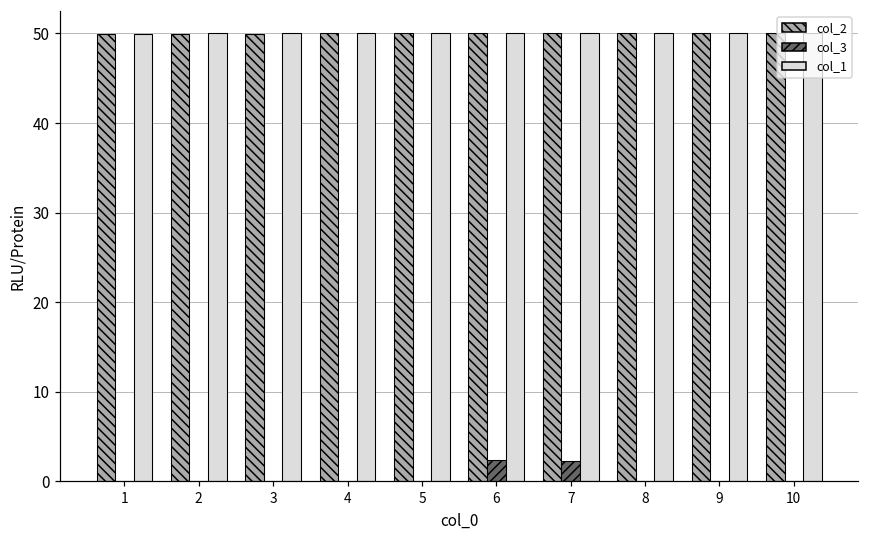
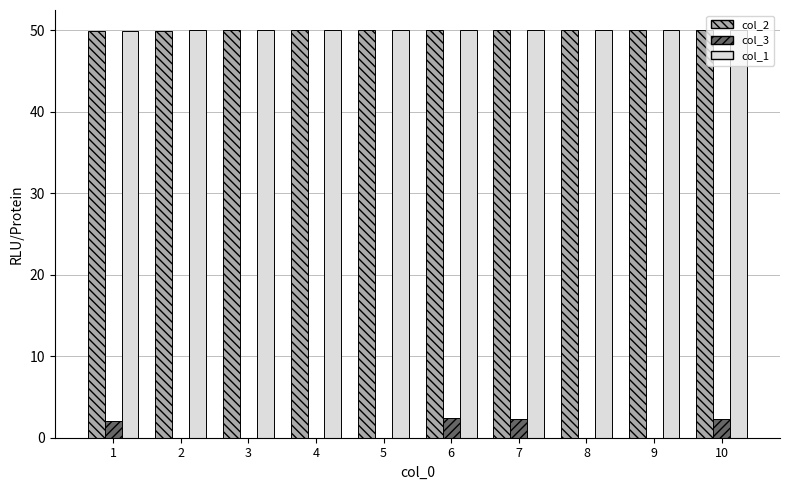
  {
    "col_2": {
      "1": 50,
      "2": 50,
      "3": 50,
      "4": 50,
      "5": 50,
      "6": 50,
      "7": 50,
      "8": 50,
      "9": 50,
      "10": 50
    },
    "col_3": {
-     "1": 0,
+     "1": 2,
      "6": 2,
      "7": 2,
-     "10": 0
+     "10": 2
    },
    "col_1": {
      "1": 50,
      "2": 50,
      "3": 50,
      "4": 50,
      "5": 50,
      "6": 50,
      "7": 50,
      "8": 50,
      "9": 50
    }
  }
